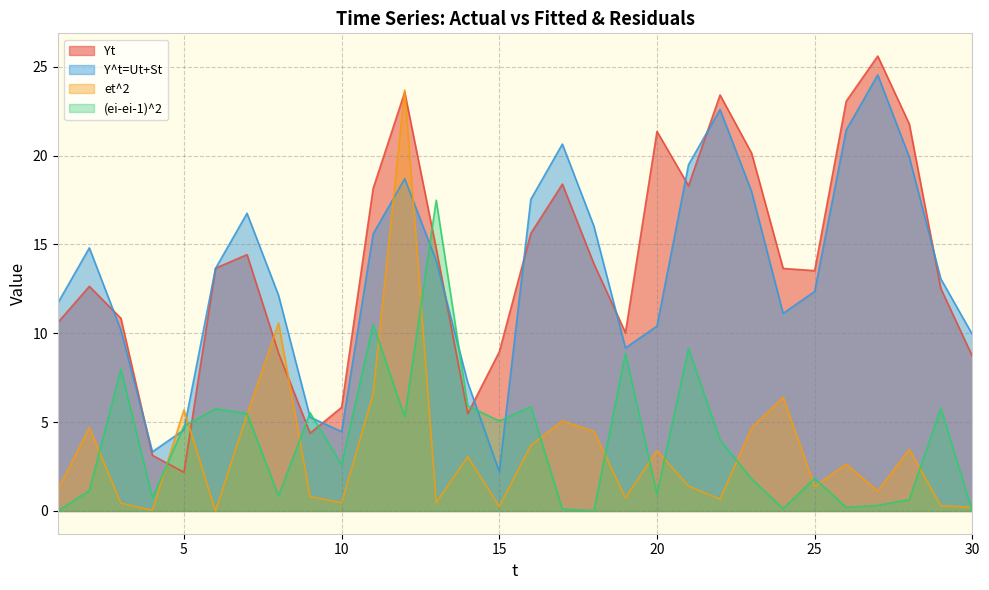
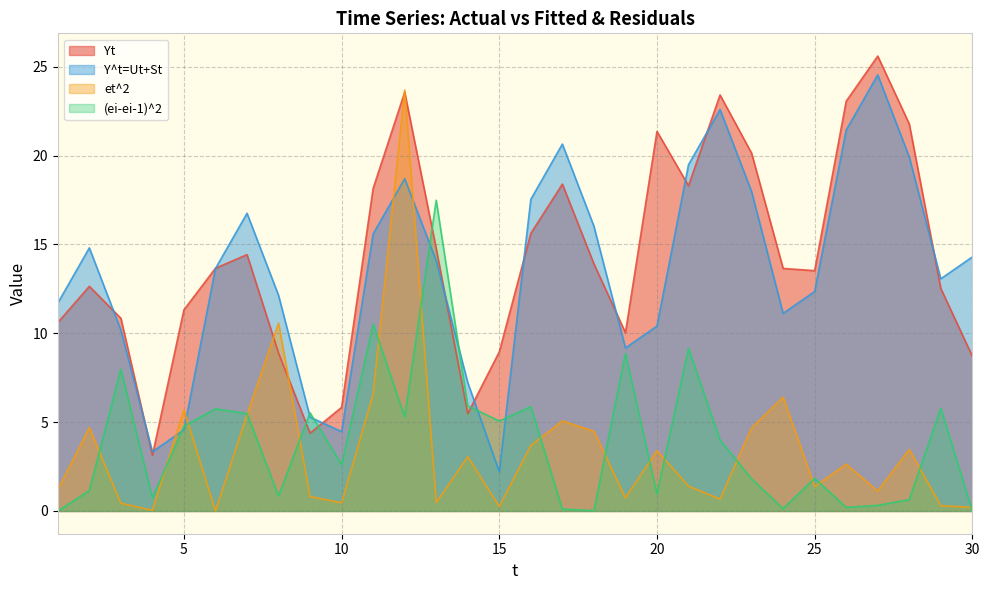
  {
    "Yt": {
-     "5": 2.2,
+     "5": 11.3,
      "10": 5.8,
      "15": 9.0,
      "20": 21.4,
      "25": 13.5,
      "30": 8.7
    },
    "Y^t=Ut+St": {
      "5": 4.6,
      "10": 4.5,
      "15": 2.2,
      "20": 10.4,
      "25": 12.4,
-     "30": 9.9
+     "30": 14.3
    },
    "et^2": {
      "5": 5.7,
      "10": 0.5,
      "15": 0.3,
      "20": 3.4,
      "25": 1.4,
      "30": 0.2
    },
    "(ei-ei-1)^2": {
      "5": 4.8,
      "10": 2.6,
      "15": 5.1,
      "20": 1.0,
      "25": 1.8,
      "30": 0.0
    }
  }
